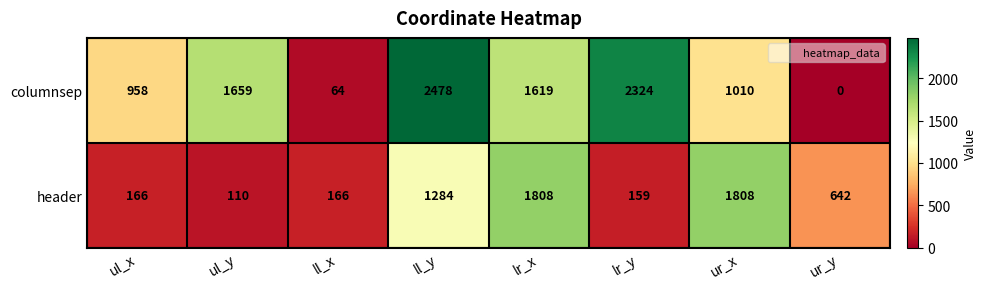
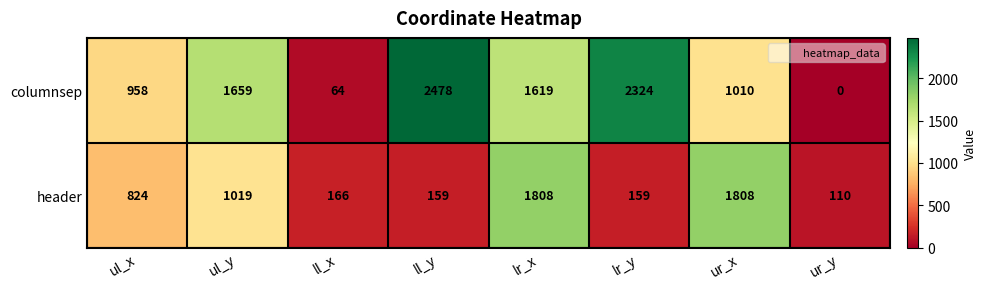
  {
    "columnsep": {
      "ul_x": 958,
      "ul_y": 1659,
      "ll_x": 64,
      "ll_y": 2478,
      "lr_x": 1619,
      "lr_y": 2324,
      "ur_x": 1010,
      "ur_y": 0
    },
    "header": {
-     "ul_x": 166,
-     "ul_y": 110,
+     "ul_x": 824,
+     "ul_y": 1019,
      "ll_x": 166,
-     "ll_y": 1284,
+     "ll_y": 159,
      "lr_x": 1808,
      "lr_y": 159,
      "ur_x": 1808,
-     "ur_y": 642
+     "ur_y": 110
    }
  }
